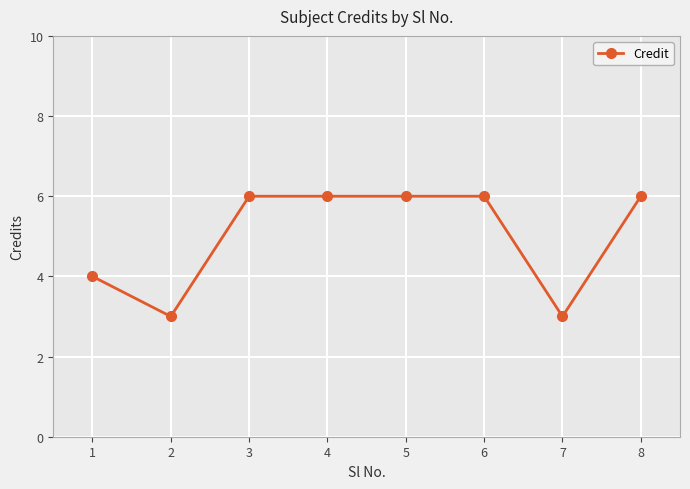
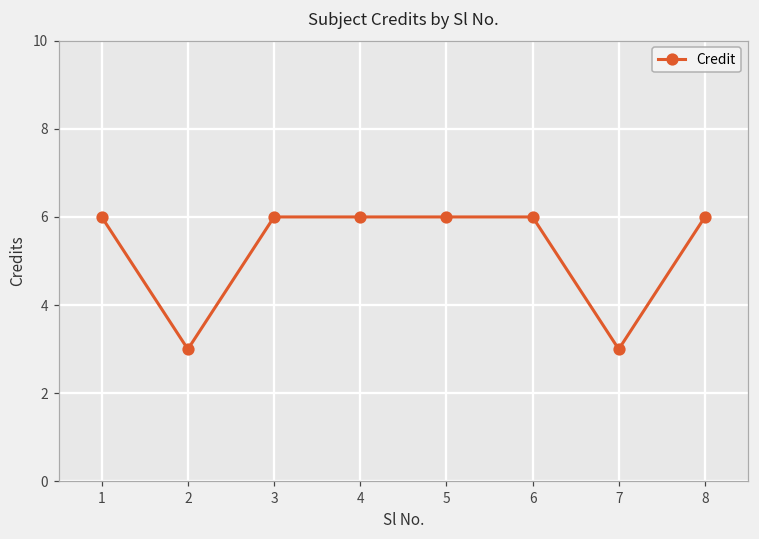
  {
-   "1": 4,
+   "1": 6,
    "2": 3,
    "3": 6,
    "4": 6,
    "5": 6,
    "6": 6,
    "7": 3,
    "8": 6
  }
